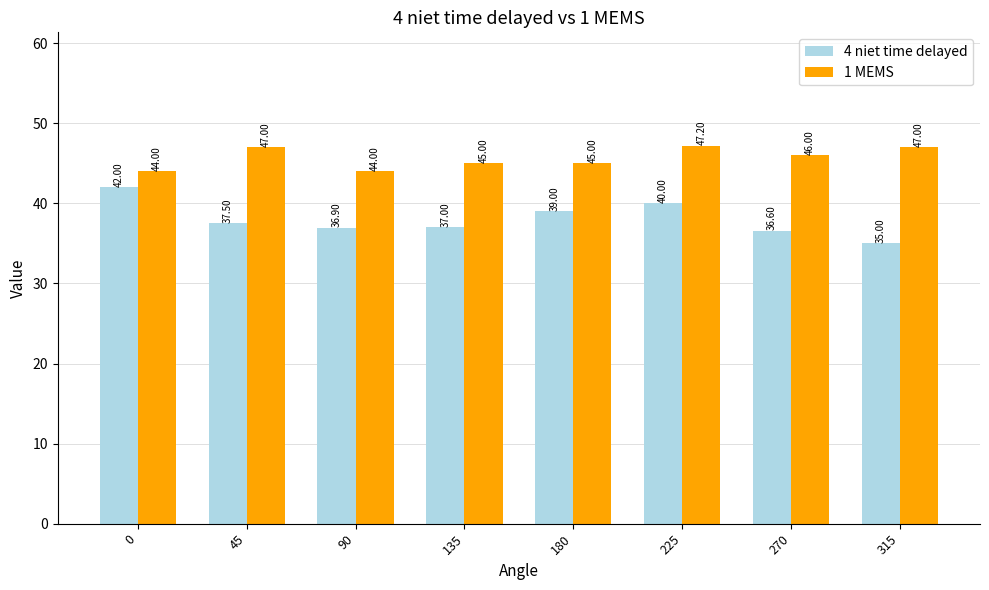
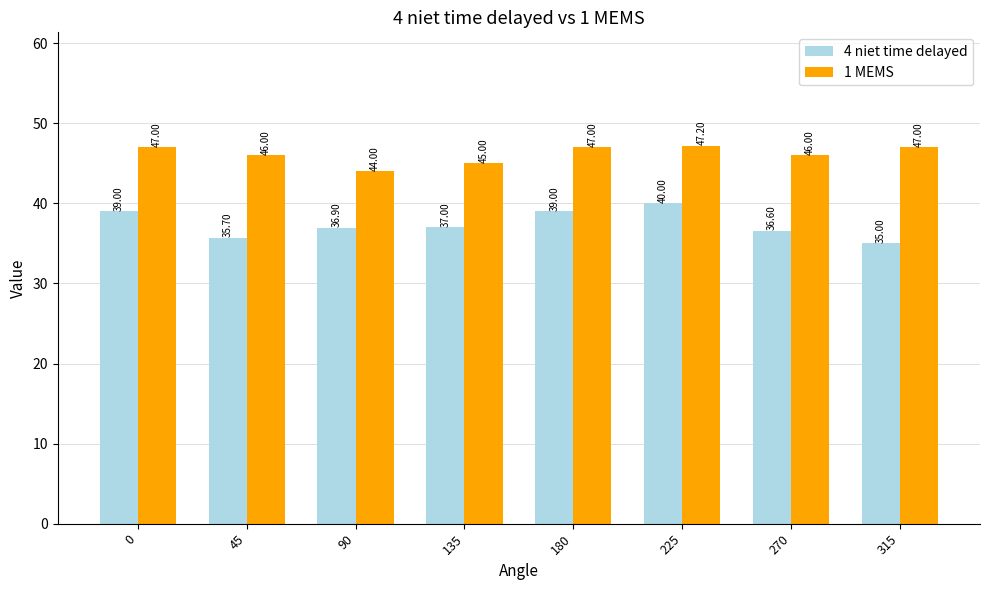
  {
    "4 niet time delayed": {
-     "0": 42.00,
-     "45": 37.50,
+     "0": 39.00,
+     "45": 35.70,
      "90": 36.90,
      "135": 37.00,
      "180": 39.00,
      "225": 40.00,
      "270": 36.60,
      "315": 35.00
    },
    "1 MEMS": {
-     "0": 44.00,
-     "45": 47.00,
+     "0": 47.00,
+     "45": 46.00,
      "90": 44.00,
      "135": 45.00,
-     "180": 45.00,
+     "180": 47.00,
      "225": 47.20,
      "270": 46.00,
      "315": 47.00
    }
  }
